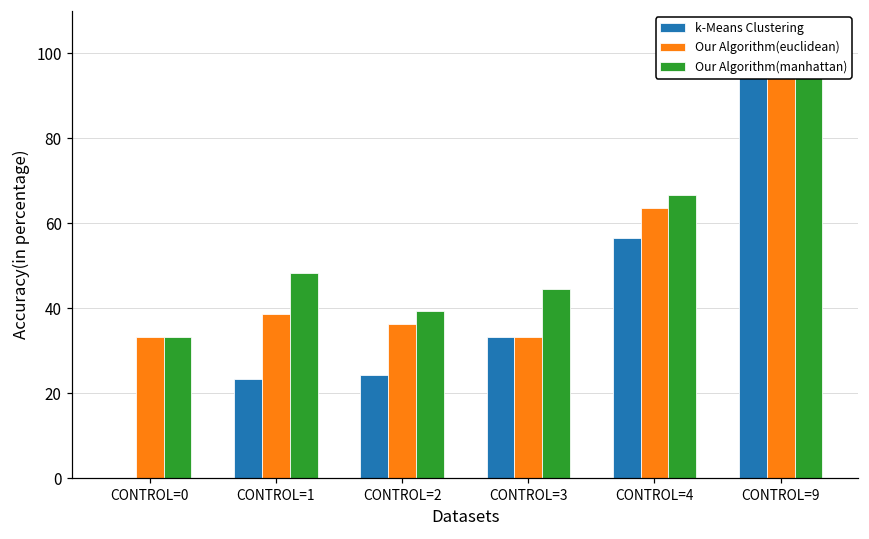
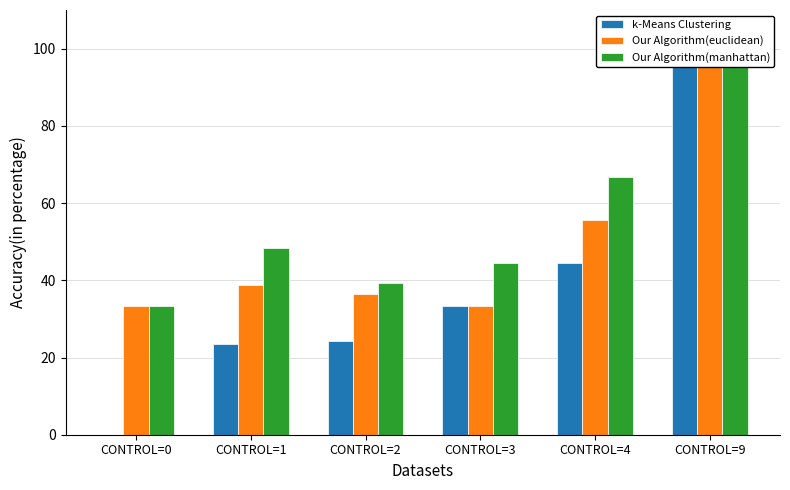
  {
    "k-Means Clustering": {
      "CONTROL=0": 0,
      "CONTROL=1": 23,
      "CONTROL=2": 24,
      "CONTROL=3": 33,
-     "CONTROL=4": 57
+     "CONTROL=4": 44
    },
    "Our Algorithm(euclidean)": {
      "CONTROL=0": 33,
      "CONTROL=1": 39,
      "CONTROL=2": 36,
      "CONTROL=3": 33,
-     "CONTROL=4": 64
+     "CONTROL=4": 56
    },
    "Our Algorithm(manhattan)": {
      "CONTROL=0": 33,
      "CONTROL=1": 48,
      "CONTROL=2": 39,
      "CONTROL=3": 45,
      "CONTROL=4": 67
    }
  }
